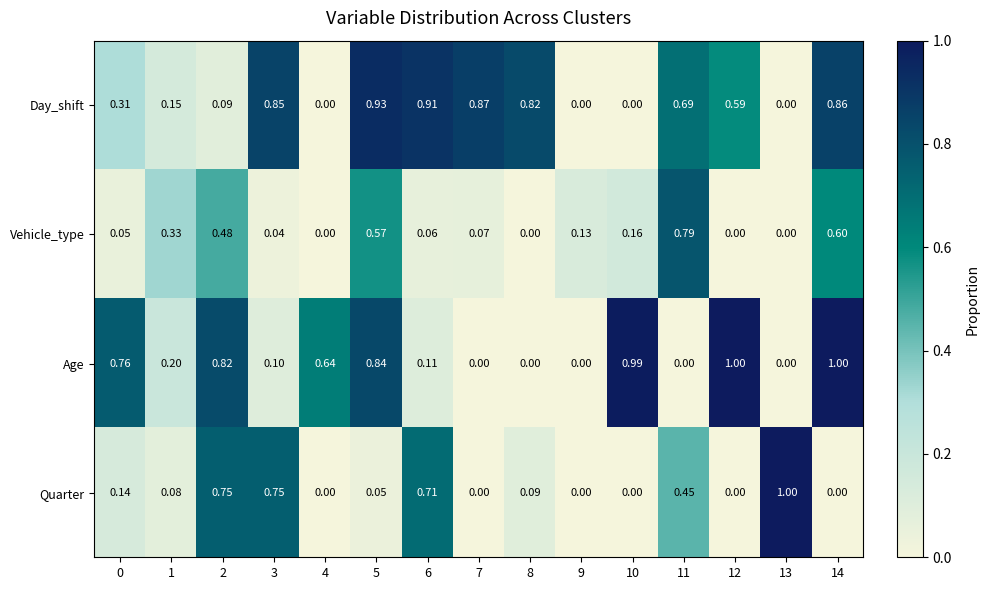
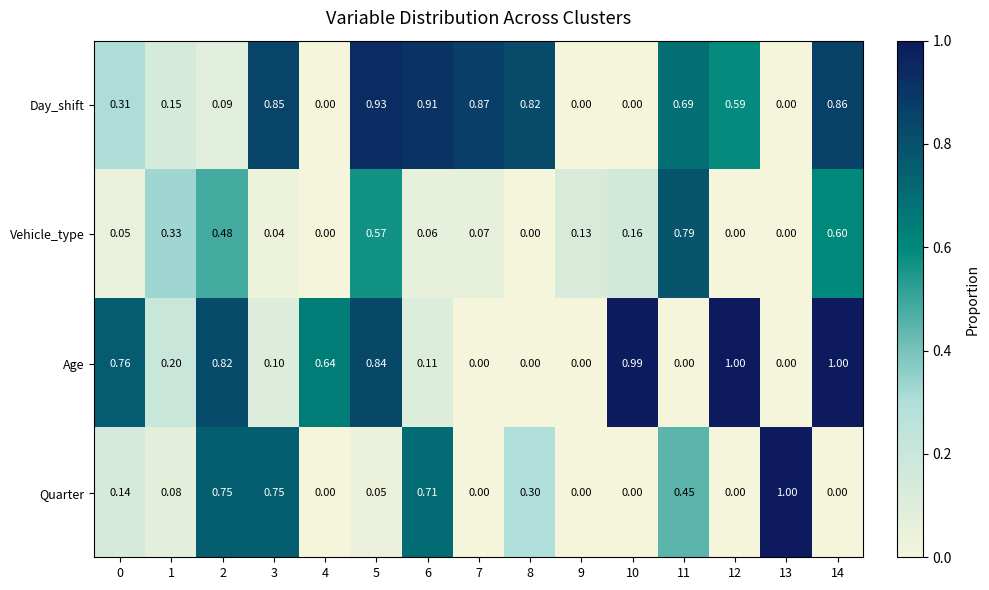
  {
    "Day_shift": {
      "0": 0.31,
      "1": 0.15,
      "2": 0.09,
      "3": 0.85,
      "4": 0.00,
      "5": 0.93,
      "6": 0.91,
      "7": 0.87,
      "8": 0.82,
      "9": 0.00,
      "10": 0.00,
      "11": 0.69,
      "12": 0.59,
      "13": 0.00,
      "14": 0.86
    },
    "Vehicle_type": {
      "0": 0.05,
      "1": 0.33,
      "2": 0.48,
      "3": 0.04,
      "4": 0.00,
      "5": 0.57,
      "6": 0.06,
      "7": 0.07,
      "8": 0.00,
      "9": 0.13,
      "10": 0.16,
      "11": 0.79,
      "12": 0.00,
      "13": 0.00,
      "14": 0.60
    },
    "Age": {
      "0": 0.76,
      "1": 0.20,
      "2": 0.82,
      "3": 0.10,
      "4": 0.64,
      "5": 0.84,
      "6": 0.11,
      "7": 0.00,
      "8": 0.00,
      "9": 0.00,
      "10": 0.99,
      "11": 0.00,
      "12": 1.00,
      "13": 0.00,
      "14": 1.00
    },
    "Quarter": {
      "0": 0.14,
      "1": 0.08,
      "2": 0.75,
      "3": 0.75,
      "4": 0.00,
      "5": 0.05,
      "6": 0.71,
      "7": 0.00,
-     "8": 0.09,
+     "8": 0.30,
      "9": 0.00,
      "10": 0.00,
      "11": 0.45,
      "12": 0.00,
      "13": 1.00,
      "14": 0.00
    }
  }
